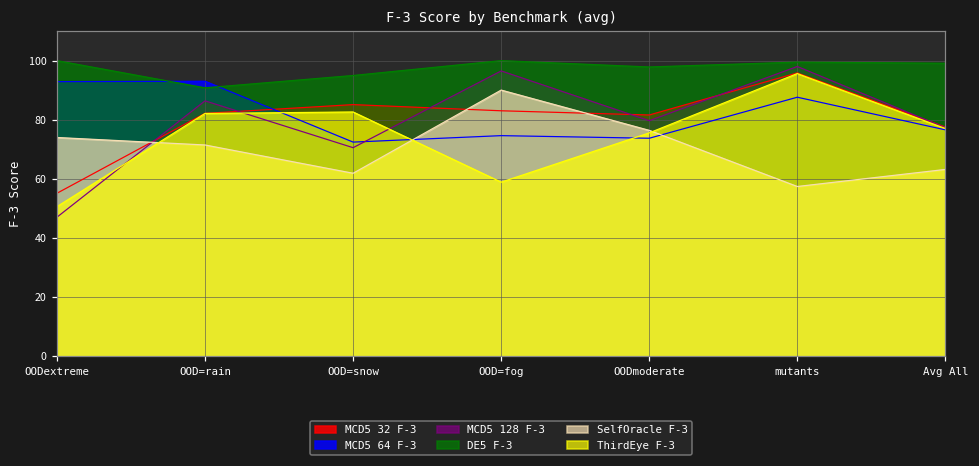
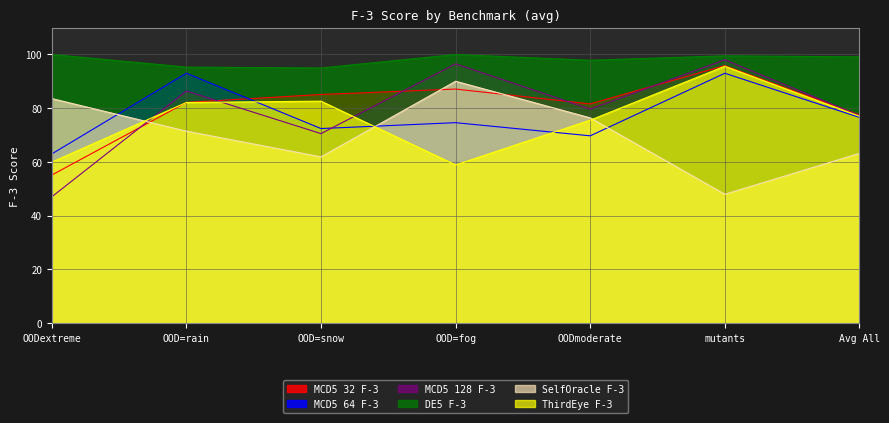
  {
    "MCD5 32 F-3": {
      "OODextreme": 55,
      "OOD=snow": 85,
-     "OOD=fog": 83,
+     "OOD=fog": 87,
      "OODmoderate": 82
    },
    "MCD5 64 F-3": {
-     "OODextreme": 93,
+     "OODextreme": 63,
      "OOD=rain": 93,
      "OOD=snow": 72,
      "OOD=fog": 75,
-     "OODmoderate": 74,
-     "mutants": 88
+     "OODmoderate": 70,
+     "mutants": 93
    },
    "MCD5 128 F-3": {
      "OODextreme": 47,
      "OOD=rain": 86,
      "OOD=snow": 71,
      "OOD=fog": 97,
      "OODmoderate": 80,
      "mutants": 98
    },
    "DE5 F-3": {
      "OODextreme": 100,
-     "OOD=rain": 91,
+     "OOD=rain": 95,
      "OOD=snow": 95,
      "OOD=fog": 100,
      "OODmoderate": 98,
      "mutants": 100,
      "Avg All": 99
    },
    "SelfOracle F-3": {
-     "OODextreme": 74,
+     "OODextreme": 84,
      "OOD=rain": 71,
      "OOD=snow": 62,
      "OOD=fog": 90,
-     "mutants": 57,
+     "mutants": 48,
      "Avg All": 63
    },
    "ThirdEye F-3": {
-     "OODextreme": 51,
+     "OODextreme": 60,
      "OOD=snow": 83,
      "OOD=fog": 59
    }
  }
